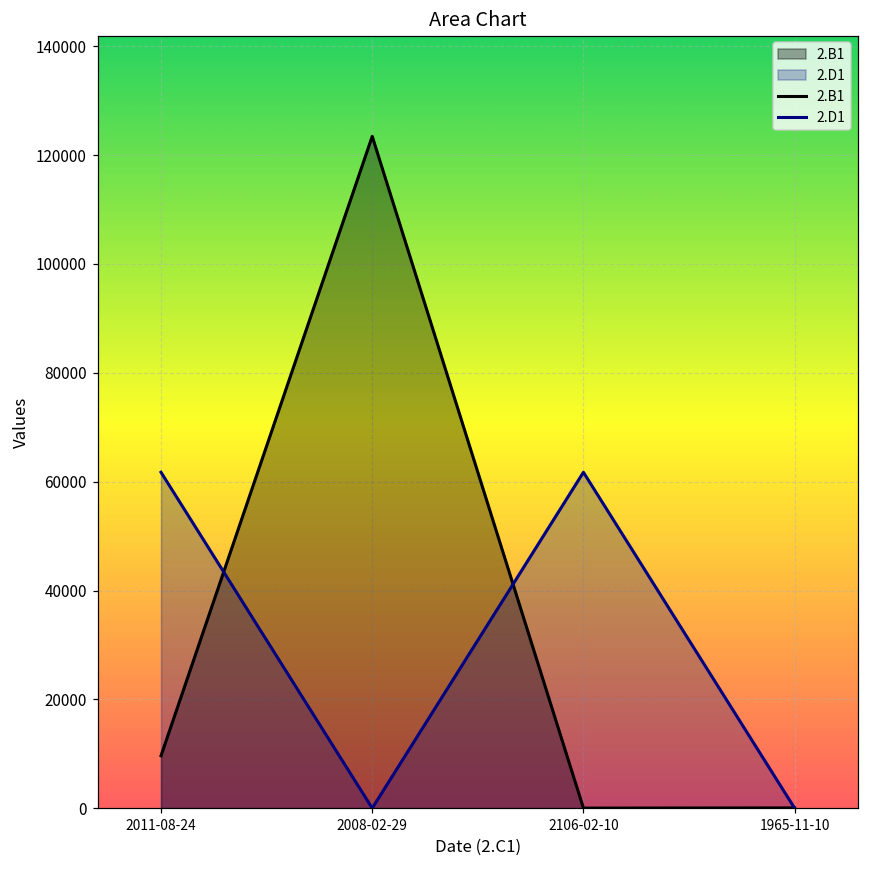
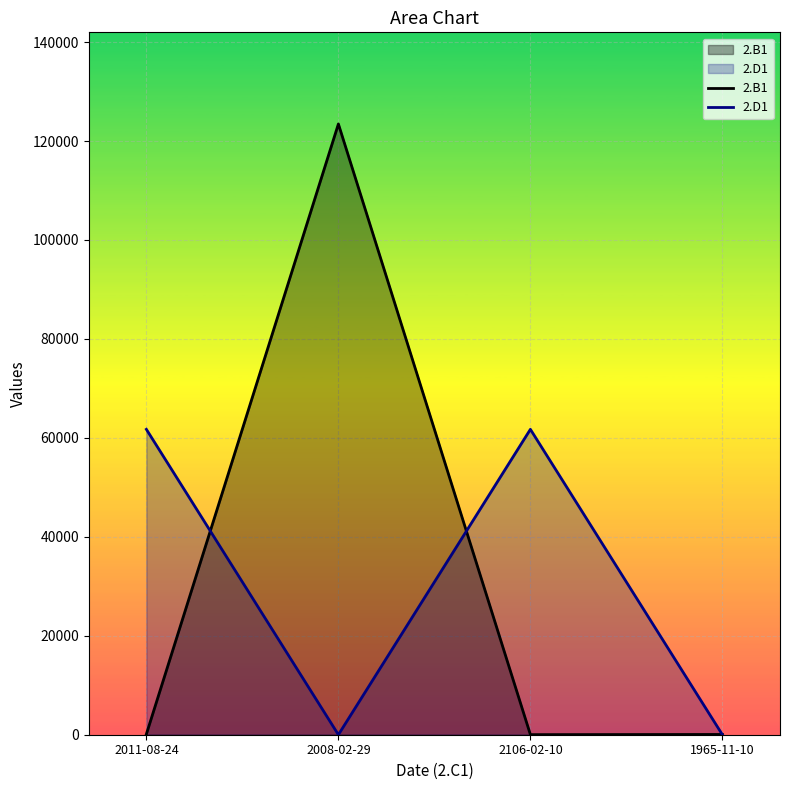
  {
    "2.B1": {
-     "2011-08-24": 10000,
+     "2011-08-24": 0,
      "2008-02-29": 123000,
      "2106-02-10": 0
    },
    "2.D1": {
      "2011-08-24": 62000,
      "2008-02-29": 0,
      "2106-02-10": 62000
    }
  }
